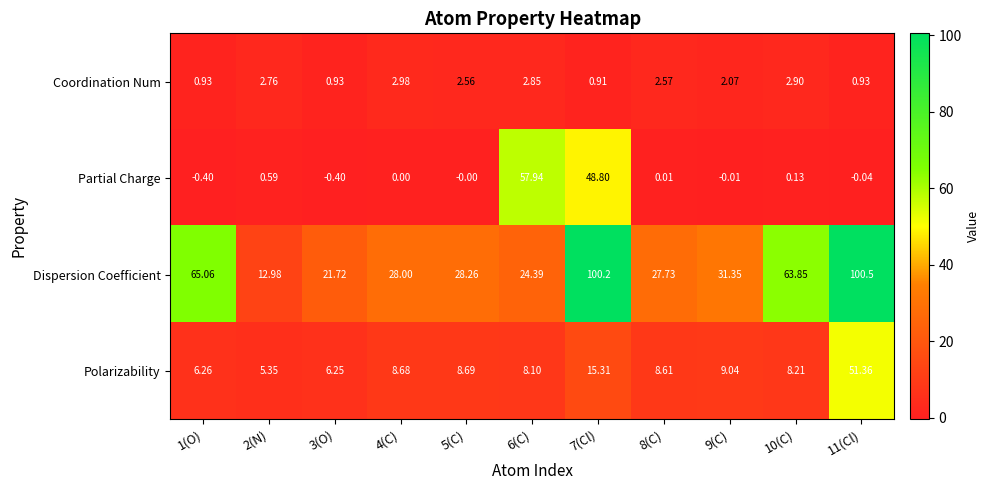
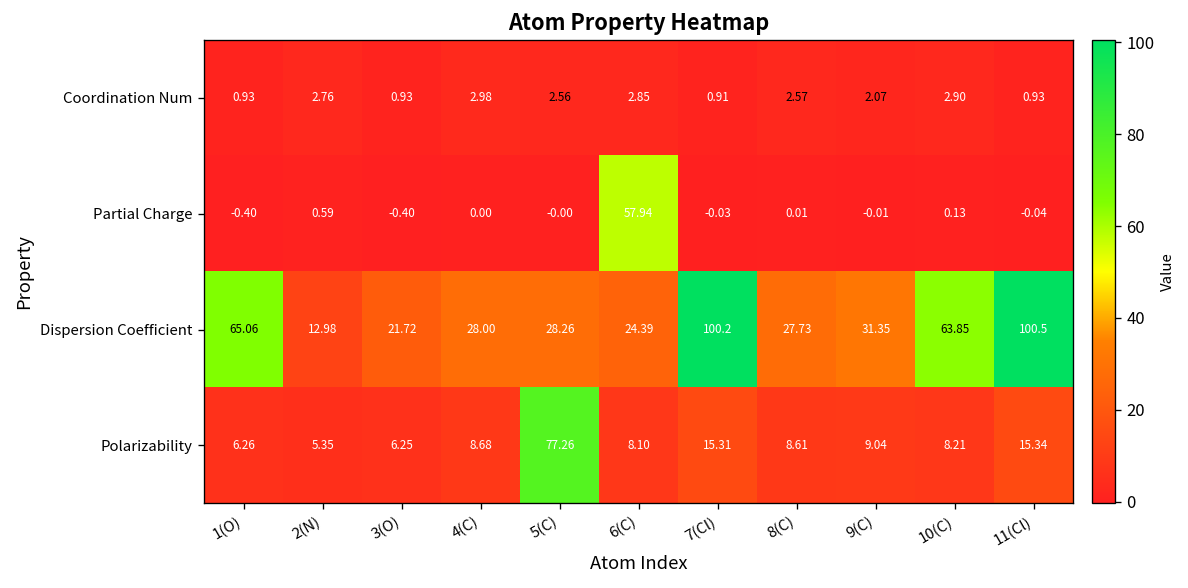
  {
    "Coordination Num": {
      "1(O)": 0.93,
      "2(N)": 2.76,
      "3(O)": 0.93,
      "4(C)": 2.98,
      "5(C)": 2.56,
      "6(C)": 2.85,
      "7(Cl)": 0.91,
      "8(C)": 2.57,
      "9(C)": 2.07,
      "10(C)": 2.90,
      "11(Cl)": 0.93
    },
    "Partial Charge": {
      "1(O)": -0.40,
      "2(N)": 0.59,
      "3(O)": -0.40,
      "4(C)": 0.00,
      "5(C)": -0.00,
      "6(C)": 57.94,
-     "7(Cl)": 48.80,
+     "7(Cl)": -0.03,
      "8(C)": 0.01,
      "9(C)": -0.01,
      "10(C)": 0.13,
      "11(Cl)": -0.04
    },
    "Dispersion Coefficient": {
      "1(O)": 65.06,
      "2(N)": 12.98,
      "3(O)": 21.72,
      "4(C)": 28.00,
      "5(C)": 28.26,
      "6(C)": 24.39,
      "7(Cl)": 100.2,
      "8(C)": 27.73,
      "9(C)": 31.35,
      "10(C)": 63.85,
      "11(Cl)": 100.5
    },
    "Polarizability": {
      "1(O)": 6.26,
      "2(N)": 5.35,
      "3(O)": 6.25,
      "4(C)": 8.68,
-     "5(C)": 8.69,
+     "5(C)": 77.26,
      "6(C)": 8.10,
      "7(Cl)": 15.31,
      "8(C)": 8.61,
      "9(C)": 9.04,
      "10(C)": 8.21,
-     "11(Cl)": 51.36
+     "11(Cl)": 15.34
    }
  }
